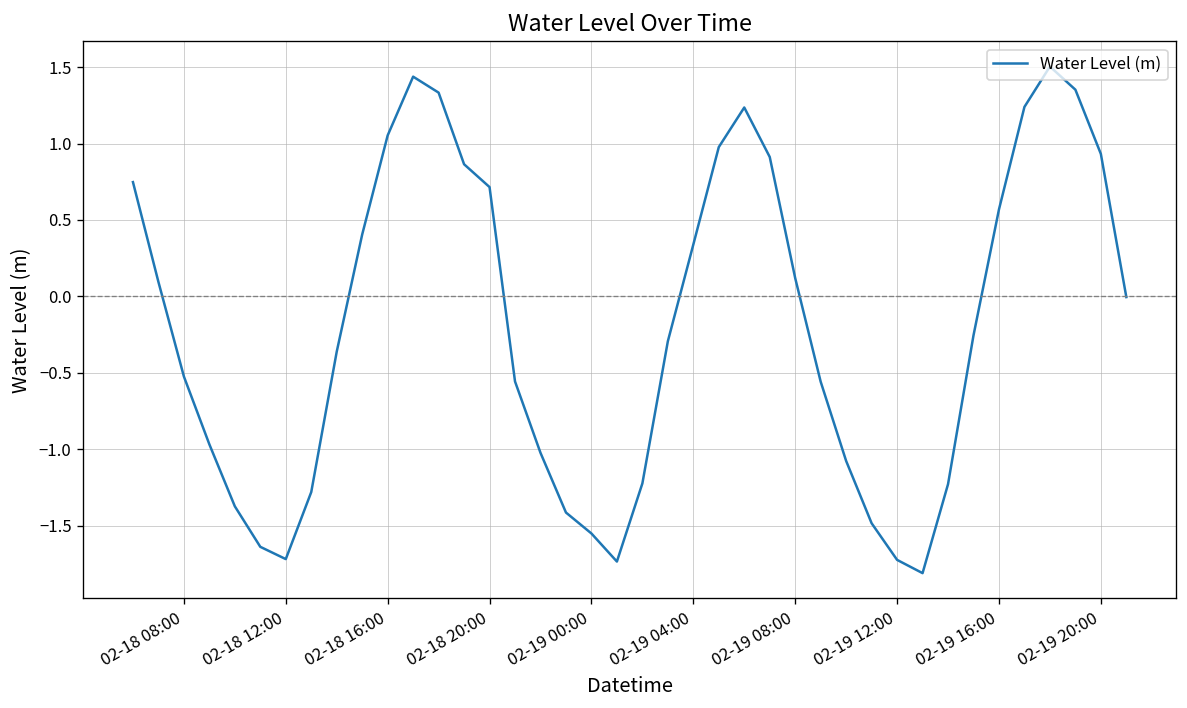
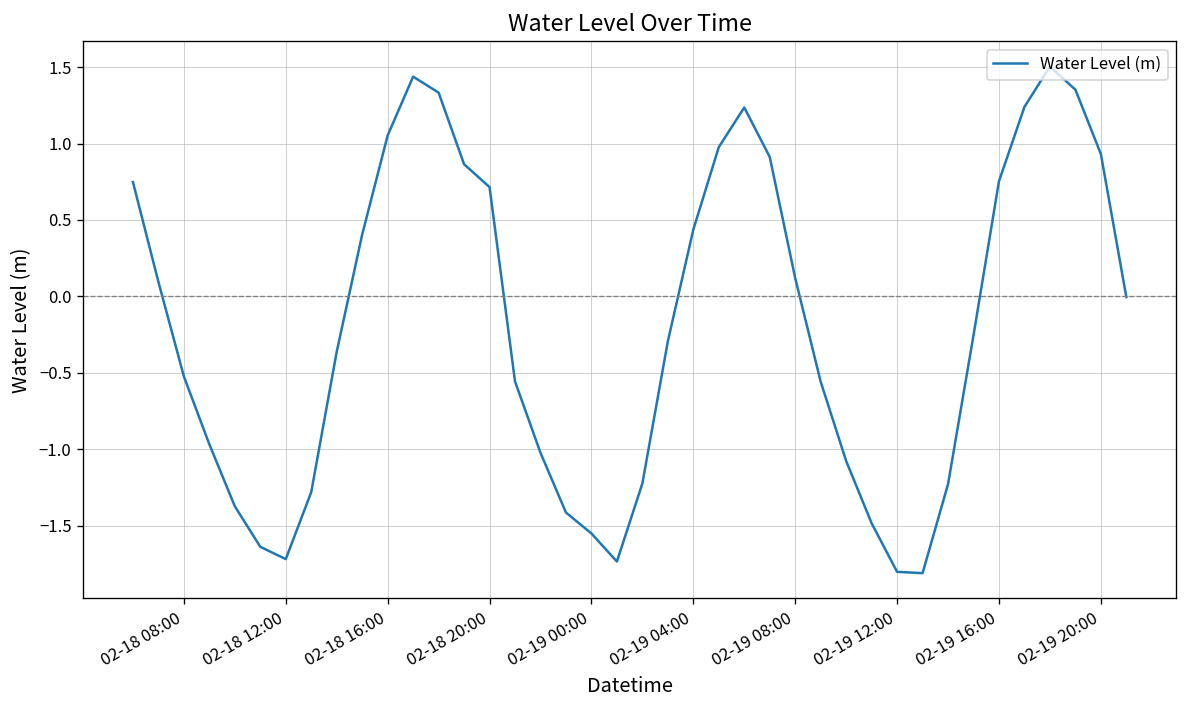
  {
    "02-18 08:00": -0.52,
    "02-18 12:00": -1.72,
    "02-18 16:00": 1.05,
    "02-18 20:00": 0.72,
    "02-19 00:00": -1.55,
-   "02-19 04:00": 0.34,
+   "02-19 04:00": 0.44,
    "02-19 08:00": 0.12,
-   "02-19 12:00": -1.72,
-   "02-19 16:00": 0.57,
+   "02-19 12:00": -1.80,
+   "02-19 16:00": 0.75,
    "02-19 20:00": 0.93
  }
